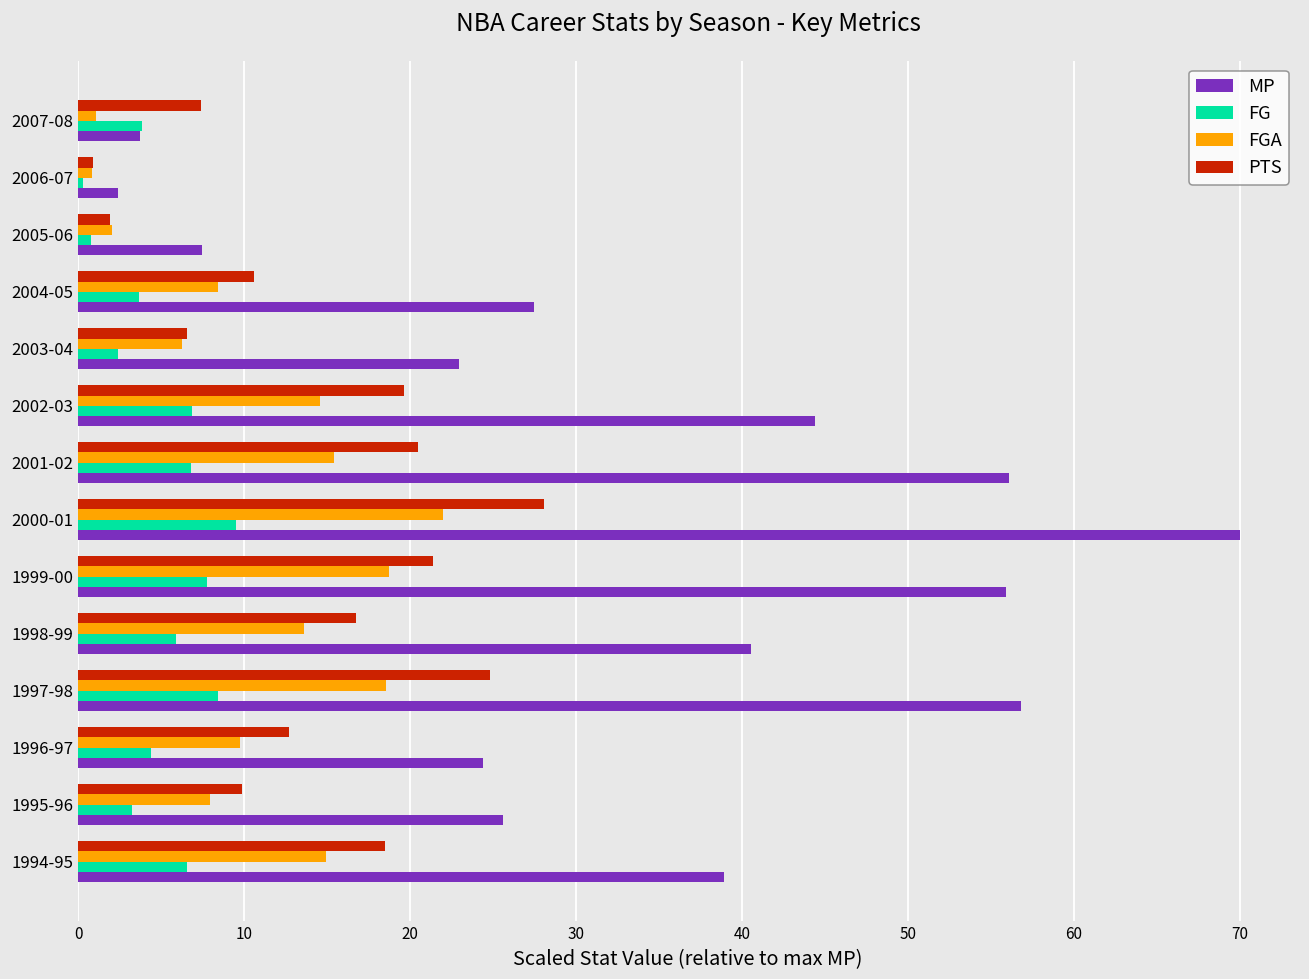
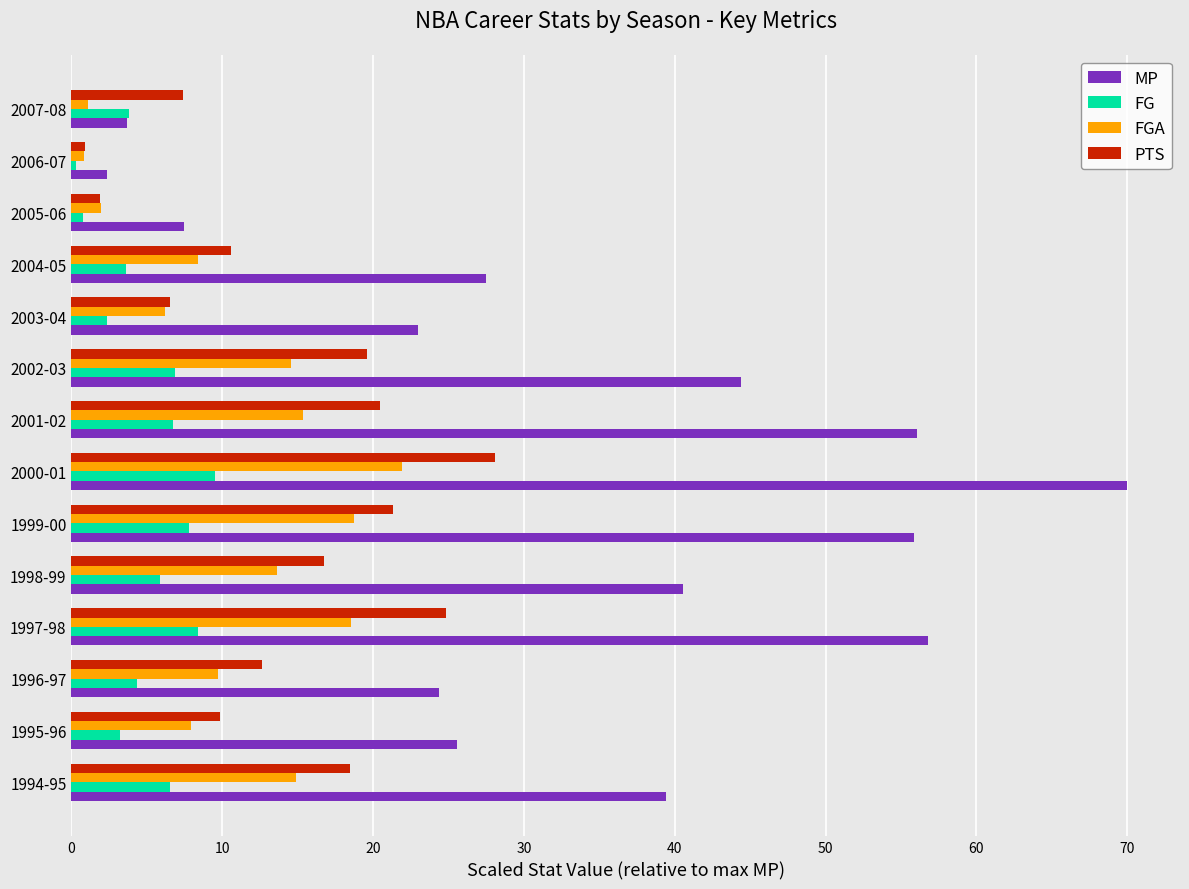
  {
    "MP": {
      "2007-08": 3.7,
      "2006-07": 2.4,
      "2005-06": 7.4,
      "2004-05": 27.5,
      "2003-04": 23.0,
      "2002-03": 44.4,
      "2001-02": 56.1,
      "2000-01": 70.0,
      "1999-00": 55.9,
      "1998-99": 40.6,
      "1997-98": 56.8,
      "1996-97": 24.4,
      "1995-96": 25.6,
-     "1994-95": 38.9
+     "1994-95": 39.4
    },
    "FG": {
      "2007-08": 3.8,
      "2006-07": 0.3,
      "2005-06": 0.8,
      "2004-05": 3.6,
      "2003-04": 2.4,
      "2002-03": 6.9,
      "2001-02": 6.8,
      "2000-01": 9.5,
      "1999-00": 7.8,
      "1998-99": 5.9,
      "1997-98": 8.4,
      "1996-97": 4.4,
      "1995-96": 3.2,
      "1994-95": 6.6
    },
    "FGA": {
      "2007-08": 1.1,
      "2006-07": 0.8,
      "2005-06": 2.0,
      "2004-05": 8.4,
      "2003-04": 6.2,
      "2002-03": 14.6,
      "2001-02": 15.4,
      "2000-01": 21.9,
      "1999-00": 18.7,
      "1998-99": 13.6,
      "1997-98": 18.5,
      "1996-97": 9.7,
      "1995-96": 7.9,
      "1994-95": 14.9
    },
    "PTS": {
      "2007-08": 7.4,
      "2006-07": 0.9,
      "2005-06": 1.9,
      "2004-05": 10.6,
      "2003-04": 6.6,
      "2002-03": 19.6,
      "2001-02": 20.4,
      "2000-01": 28.1,
      "1999-00": 21.4,
      "1998-99": 16.7,
      "1997-98": 24.8,
      "1996-97": 12.7,
      "1995-96": 9.8,
      "1994-95": 18.5
    }
  }
